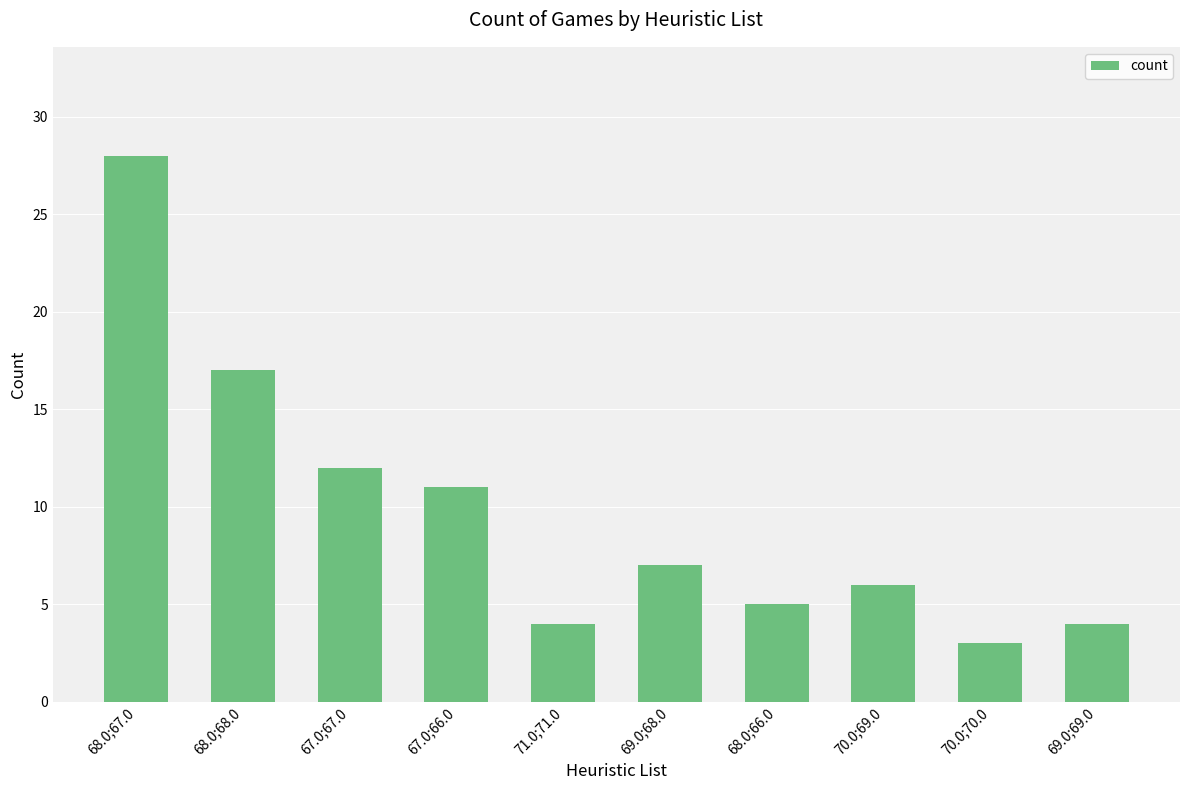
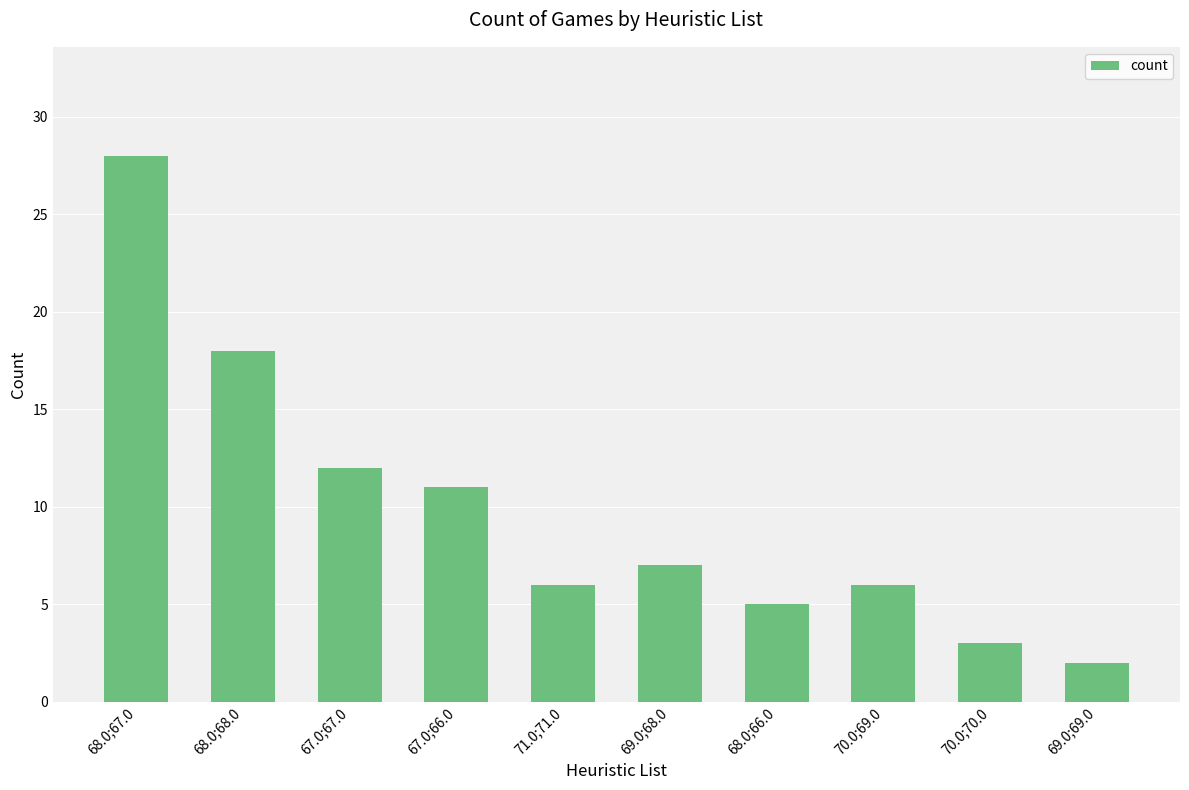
  {
    "68.0;67.0": 28,
-   "68.0;68.0": 17,
+   "68.0;68.0": 18,
    "67.0;67.0": 12,
    "67.0;66.0": 11,
-   "71.0;71.0": 4,
+   "71.0;71.0": 6,
    "69.0;68.0": 7,
    "68.0;66.0": 5,
    "70.0;69.0": 6,
    "70.0;70.0": 3,
-   "69.0;69.0": 4
+   "69.0;69.0": 2
  }
